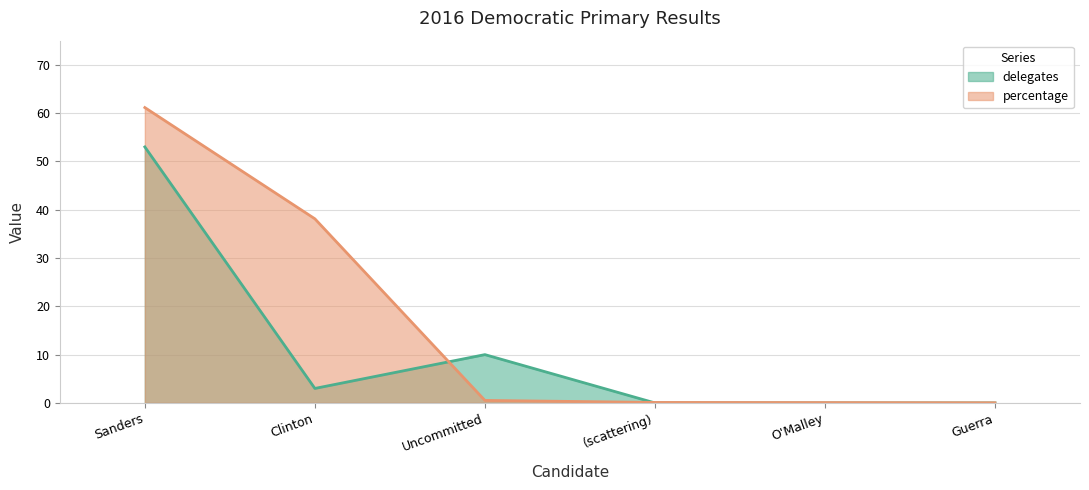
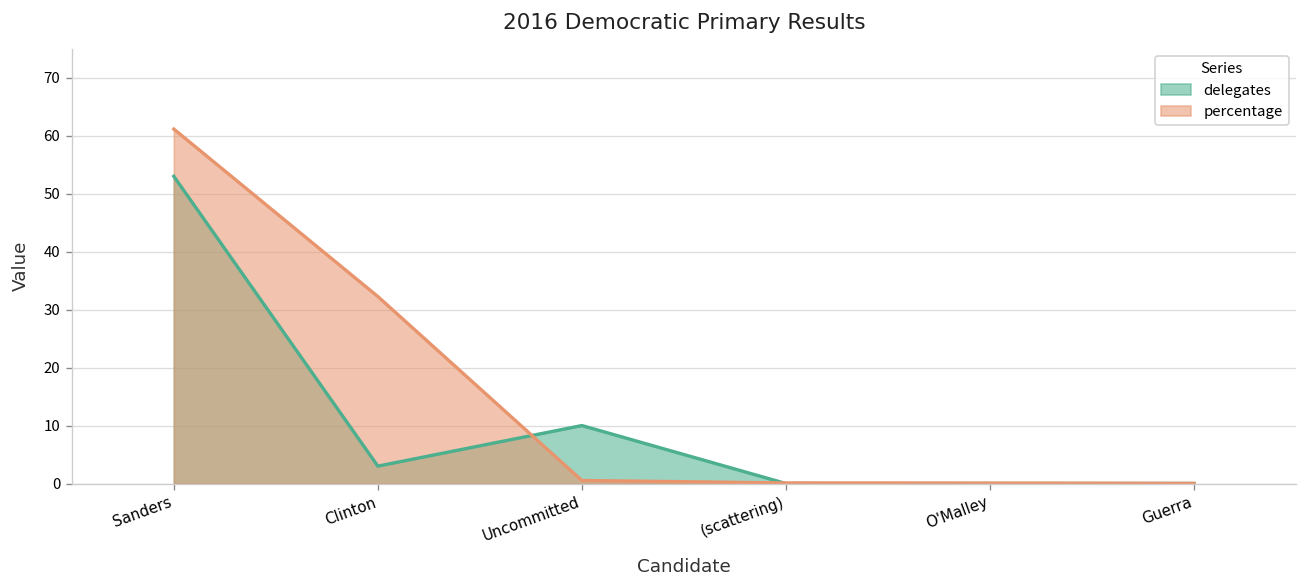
  {
    "delegates": {
      "Sanders": 53,
      "Clinton": 3,
      "Uncommitted": 10
    },
    "percentage": {
      "Sanders": 61,
-     "Clinton": 38,
+     "Clinton": 32,
      "Uncommitted": 1
    }
  }
